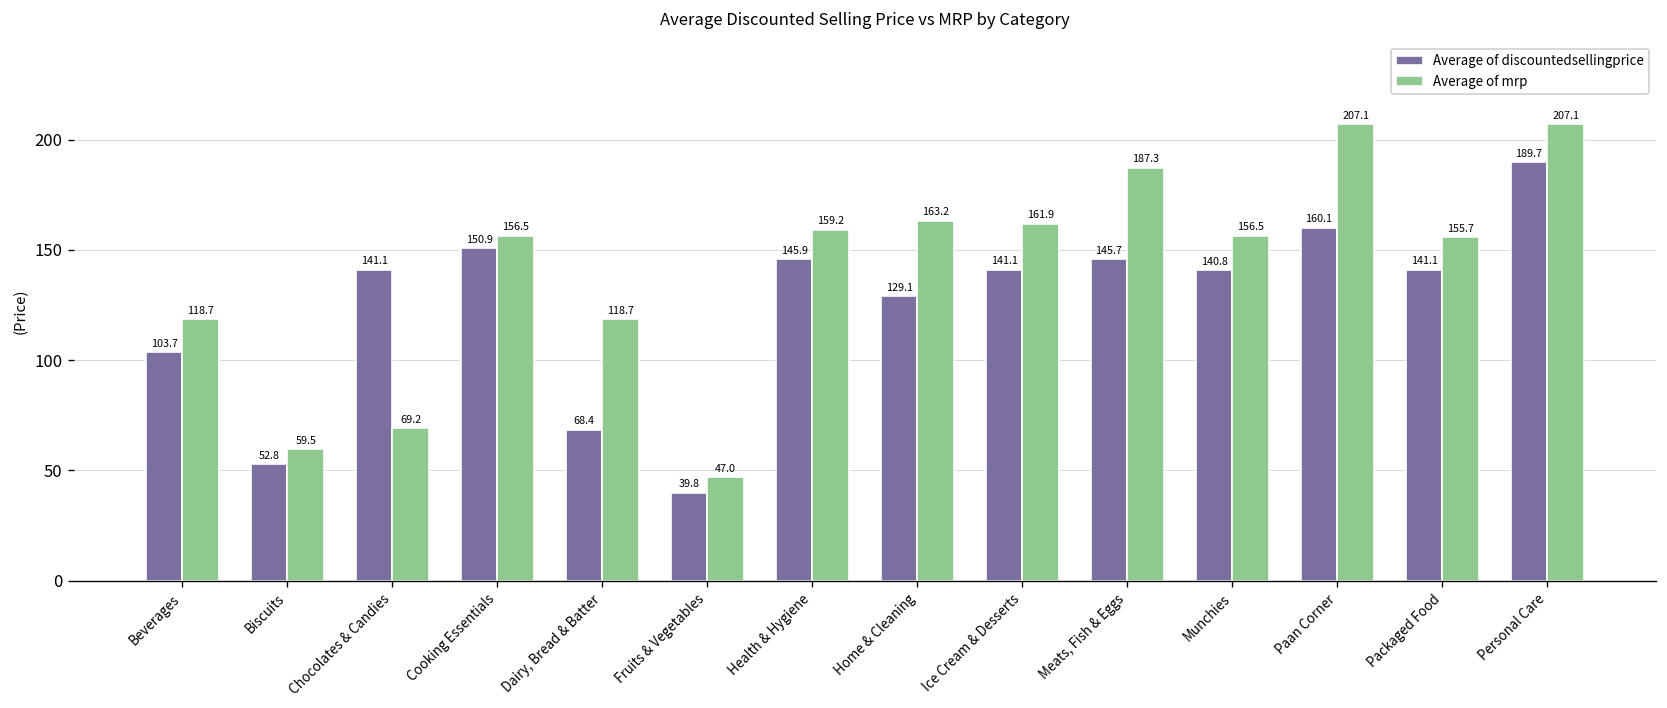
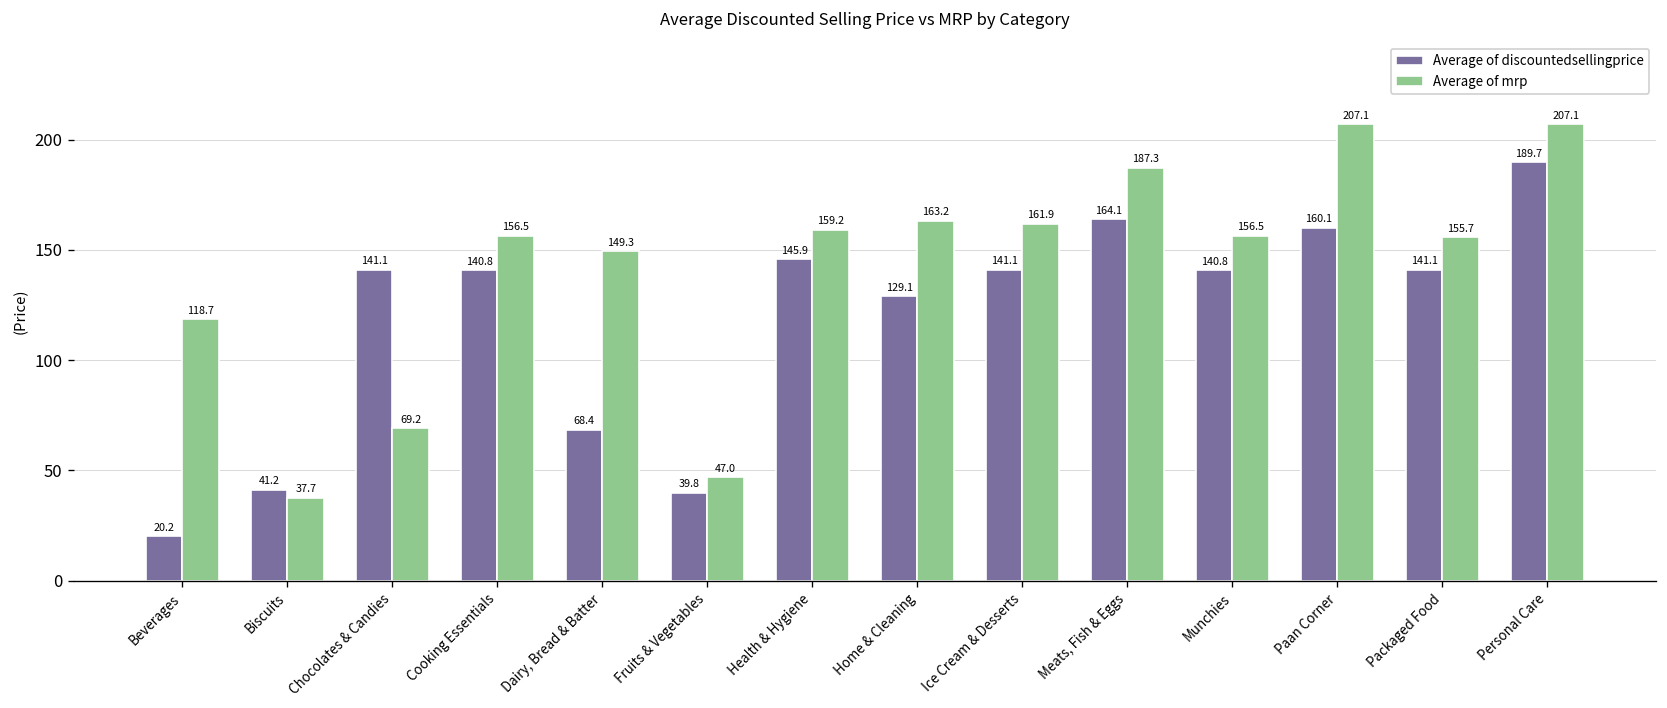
  {
    "Average of discountedsellingprice": {
-     "Beverages": 103.7,
-     "Biscuits": 52.8,
+     "Beverages": 20.2,
+     "Biscuits": 41.2,
      "Chocolates & Candies": 141.1,
-     "Cooking Essentials": 150.9,
+     "Cooking Essentials": 140.8,
      "Dairy, Bread & Batter": 68.4,
      "Fruits & Vegetables": 39.8,
      "Health & Hygiene": 145.9,
      "Home & Cleaning": 129.1,
      "Ice Cream & Desserts": 141.1,
-     "Meats, Fish & Eggs": 145.7,
+     "Meats, Fish & Eggs": 164.1,
      "Munchies": 140.8,
      "Paan Corner": 160.1,
      "Packaged Food": 141.1,
      "Personal Care": 189.7
    },
    "Average of mrp": {
      "Beverages": 118.7,
-     "Biscuits": 59.5,
+     "Biscuits": 37.7,
      "Chocolates & Candies": 69.2,
      "Cooking Essentials": 156.5,
-     "Dairy, Bread & Batter": 118.7,
+     "Dairy, Bread & Batter": 149.3,
      "Fruits & Vegetables": 47.0,
      "Health & Hygiene": 159.2,
      "Home & Cleaning": 163.2,
      "Ice Cream & Desserts": 161.9,
      "Meats, Fish & Eggs": 187.3,
      "Munchies": 156.5,
      "Paan Corner": 207.1,
      "Packaged Food": 155.7,
      "Personal Care": 207.1
    }
  }
